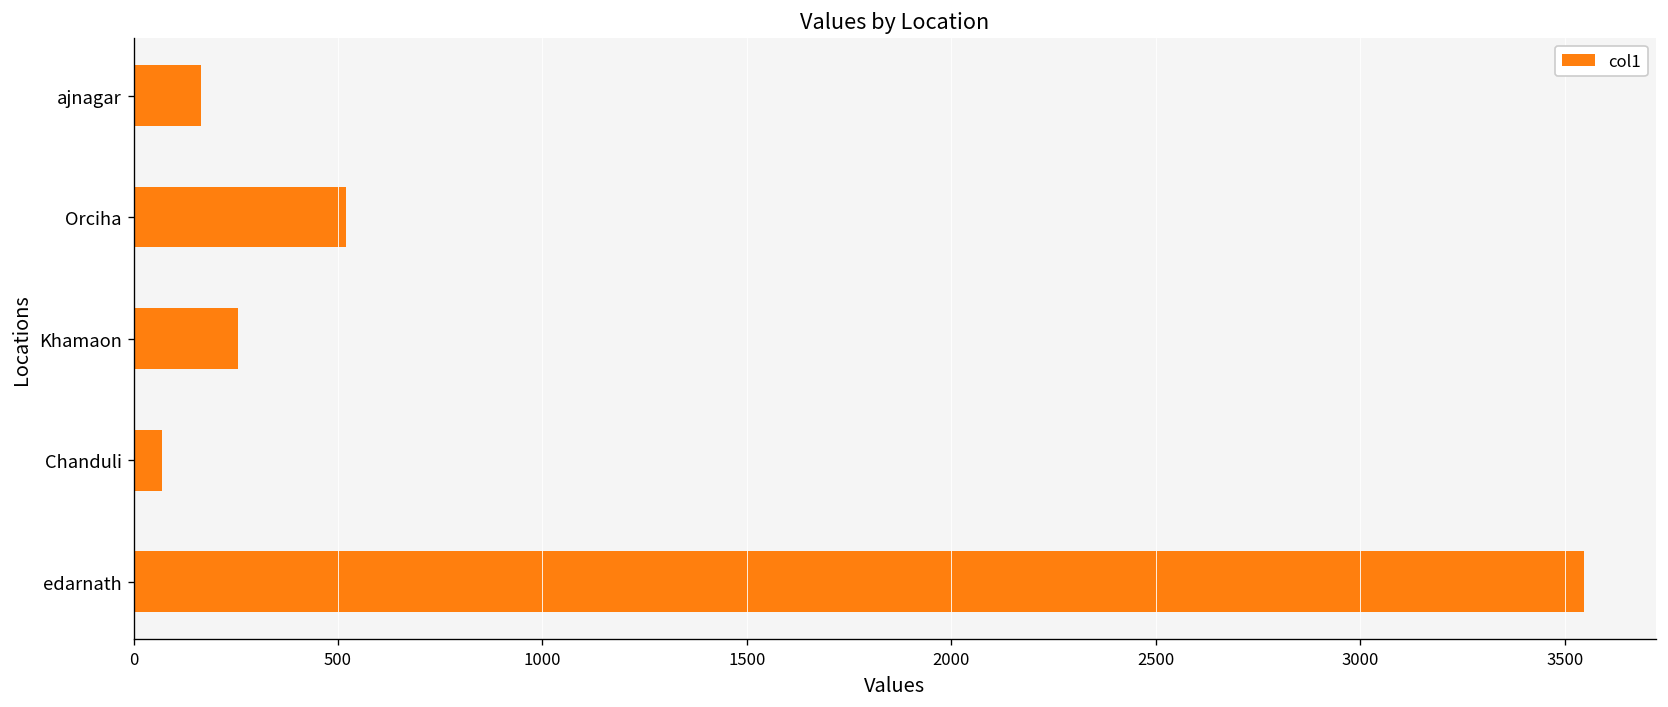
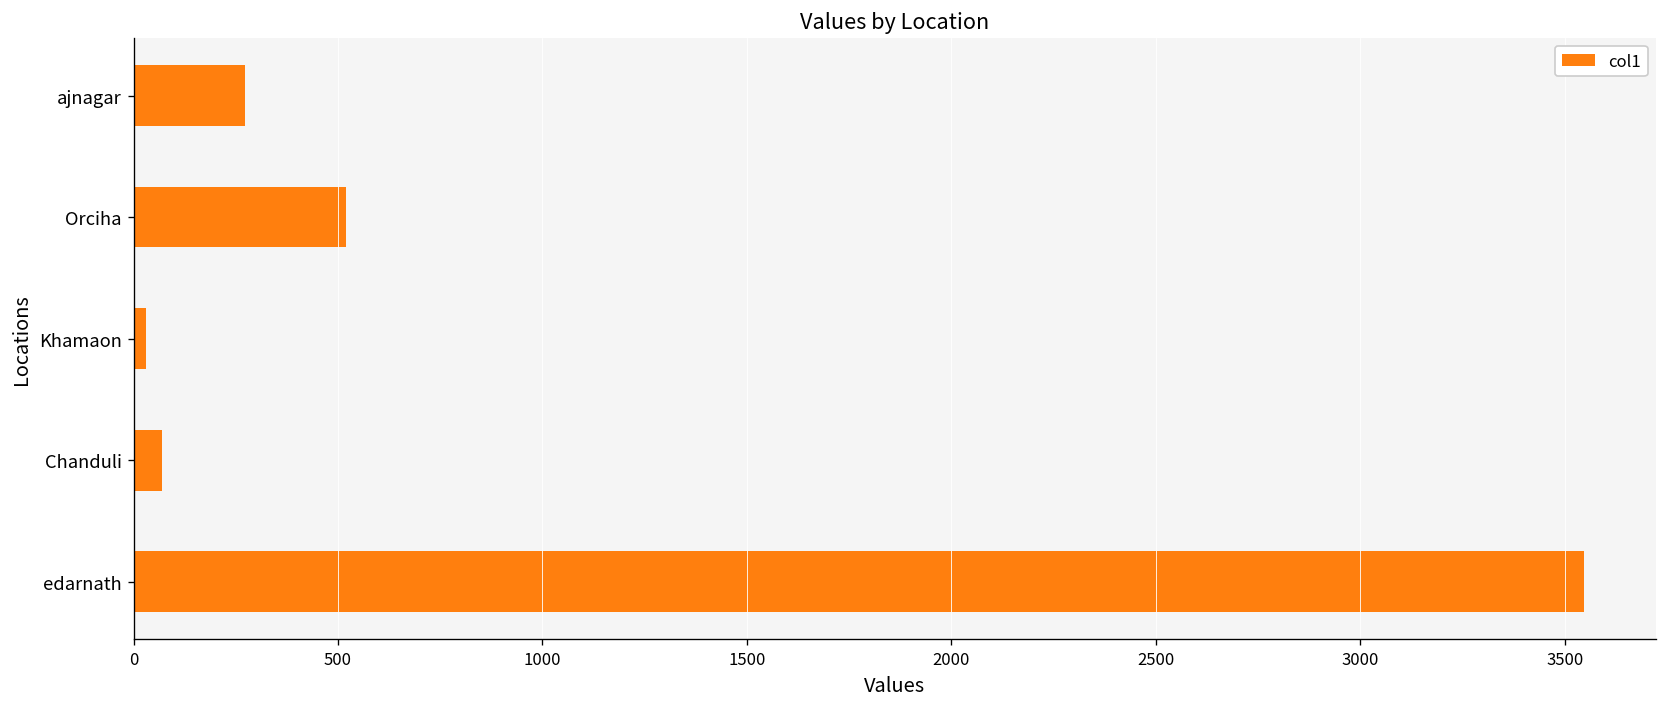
  {
-   "ajnagar": 170,
+   "ajnagar": 270,
    "Orciha": 520,
-   "Khamaon": 260,
+   "Khamaon": 30,
    "Chanduli": 70,
    "edarnath": 3550
  }
